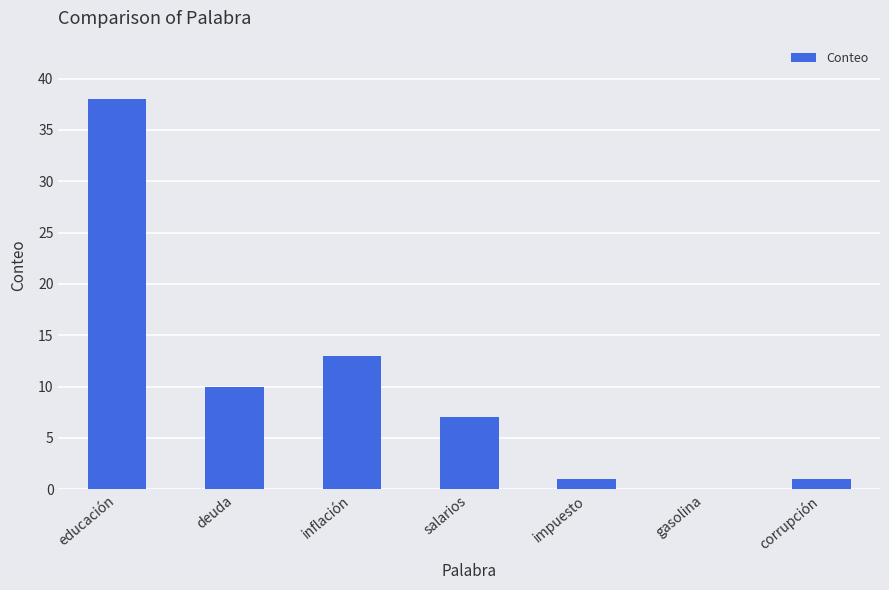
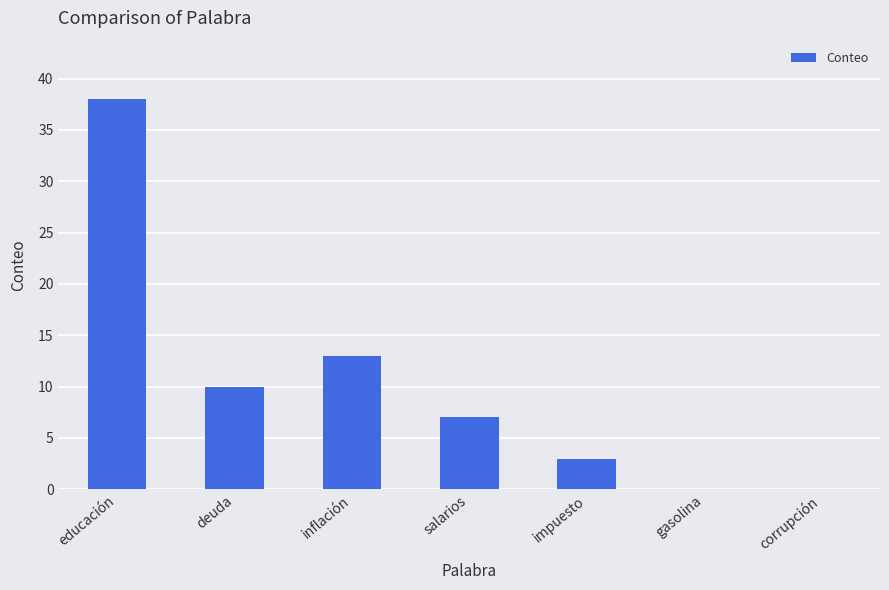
  {
    "educación": 38,
    "deuda": 10,
    "inflación": 13,
    "salarios": 7,
-   "impuesto": 1,
+   "impuesto": 3,
    "gasolina": 0,
-   "corrupción": 1
+   "corrupción": 0
  }
